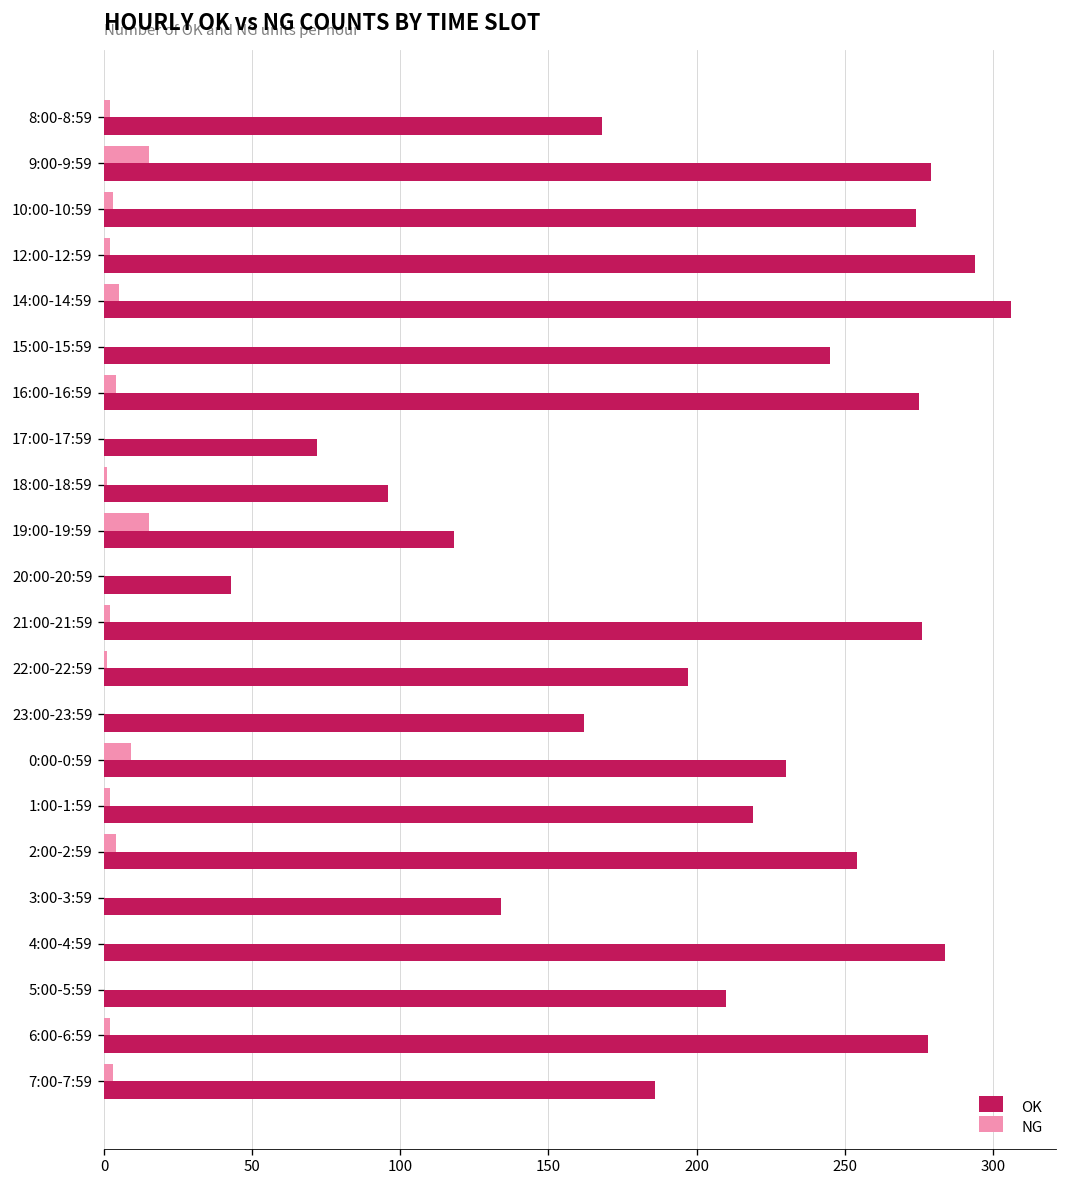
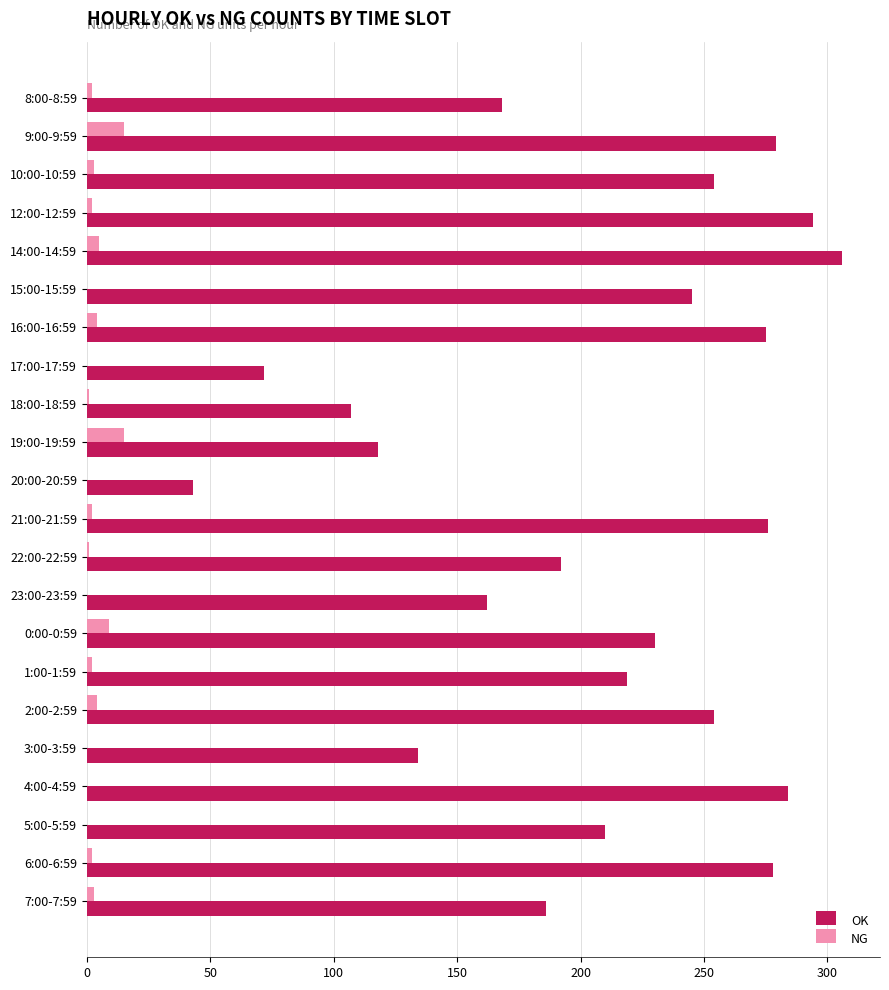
  {
    "OK": {
      "8:00-8:59": 168,
      "9:00-9:59": 279,
-     "10:00-10:59": 274,
+     "10:00-10:59": 254,
      "12:00-12:59": 294,
      "14:00-14:59": 306,
      "15:00-15:59": 245,
      "16:00-16:59": 275,
      "17:00-17:59": 72,
-     "18:00-18:59": 96,
+     "18:00-18:59": 107,
      "19:00-19:59": 118,
      "20:00-20:59": 43,
      "21:00-21:59": 276,
-     "22:00-22:59": 197,
+     "22:00-22:59": 192,
      "23:00-23:59": 162,
      "0:00-0:59": 230,
      "1:00-1:59": 219,
      "2:00-2:59": 254,
      "3:00-3:59": 134,
      "4:00-4:59": 284,
      "5:00-5:59": 210,
      "6:00-6:59": 278,
      "7:00-7:59": 186
    },
    "NG": {
      "8:00-8:59": 2,
      "9:00-9:59": 15,
      "10:00-10:59": 3,
      "12:00-12:59": 2,
      "14:00-14:59": 5,
      "15:00-15:59": 0,
      "16:00-16:59": 4,
      "17:00-17:59": 0,
      "19:00-19:59": 15,
      "20:00-20:59": 0,
      "21:00-21:59": 2,
      "23:00-23:59": 0,
      "0:00-0:59": 9,
      "1:00-1:59": 2,
      "2:00-2:59": 4,
      "3:00-3:59": 0,
      "4:00-4:59": 0,
      "5:00-5:59": 0,
      "6:00-6:59": 2,
      "7:00-7:59": 3
    }
  }
